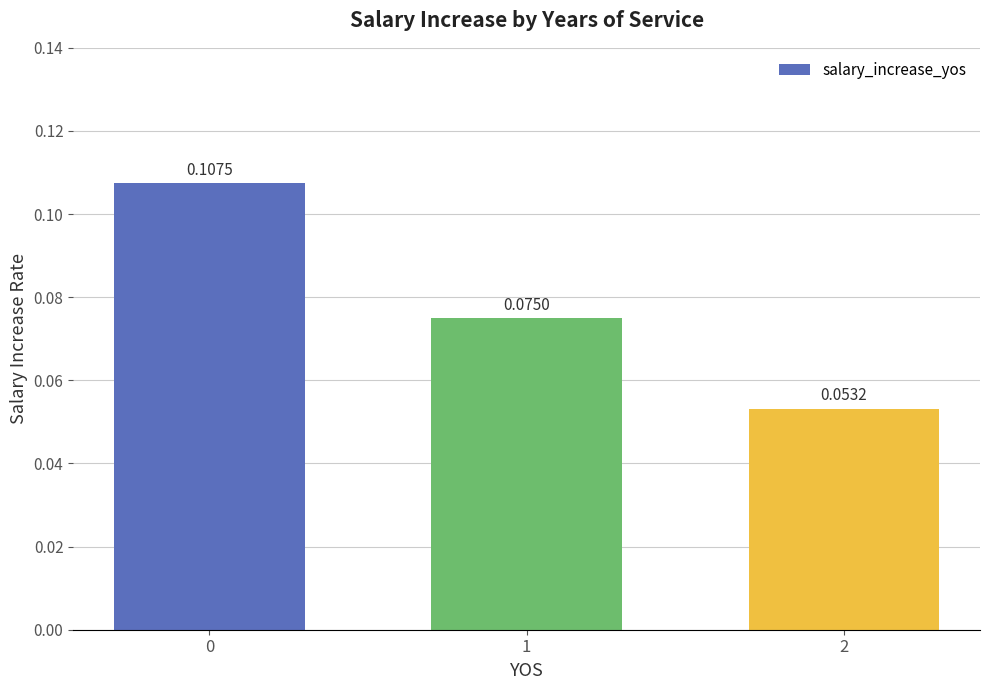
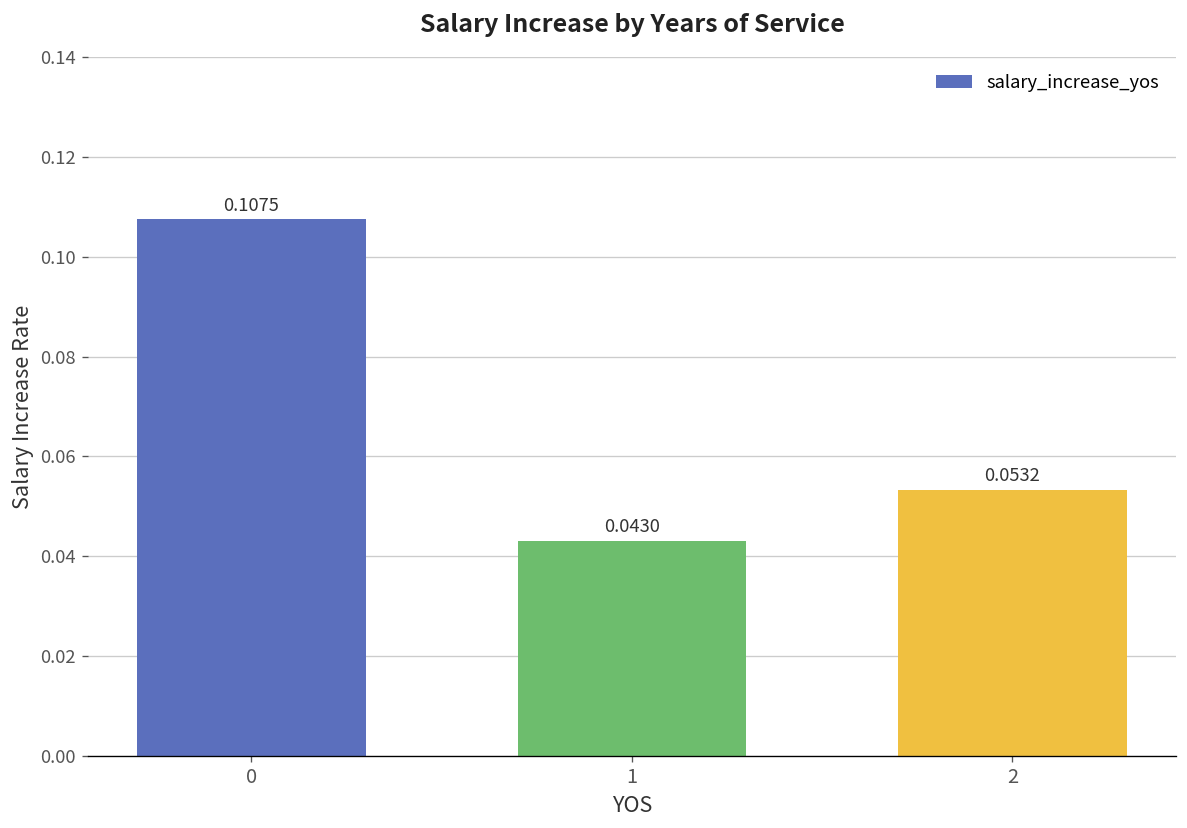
  {
    "0": 0.1075,
-   "1": 0.0750,
+   "1": 0.0430,
    "2": 0.0532
  }
